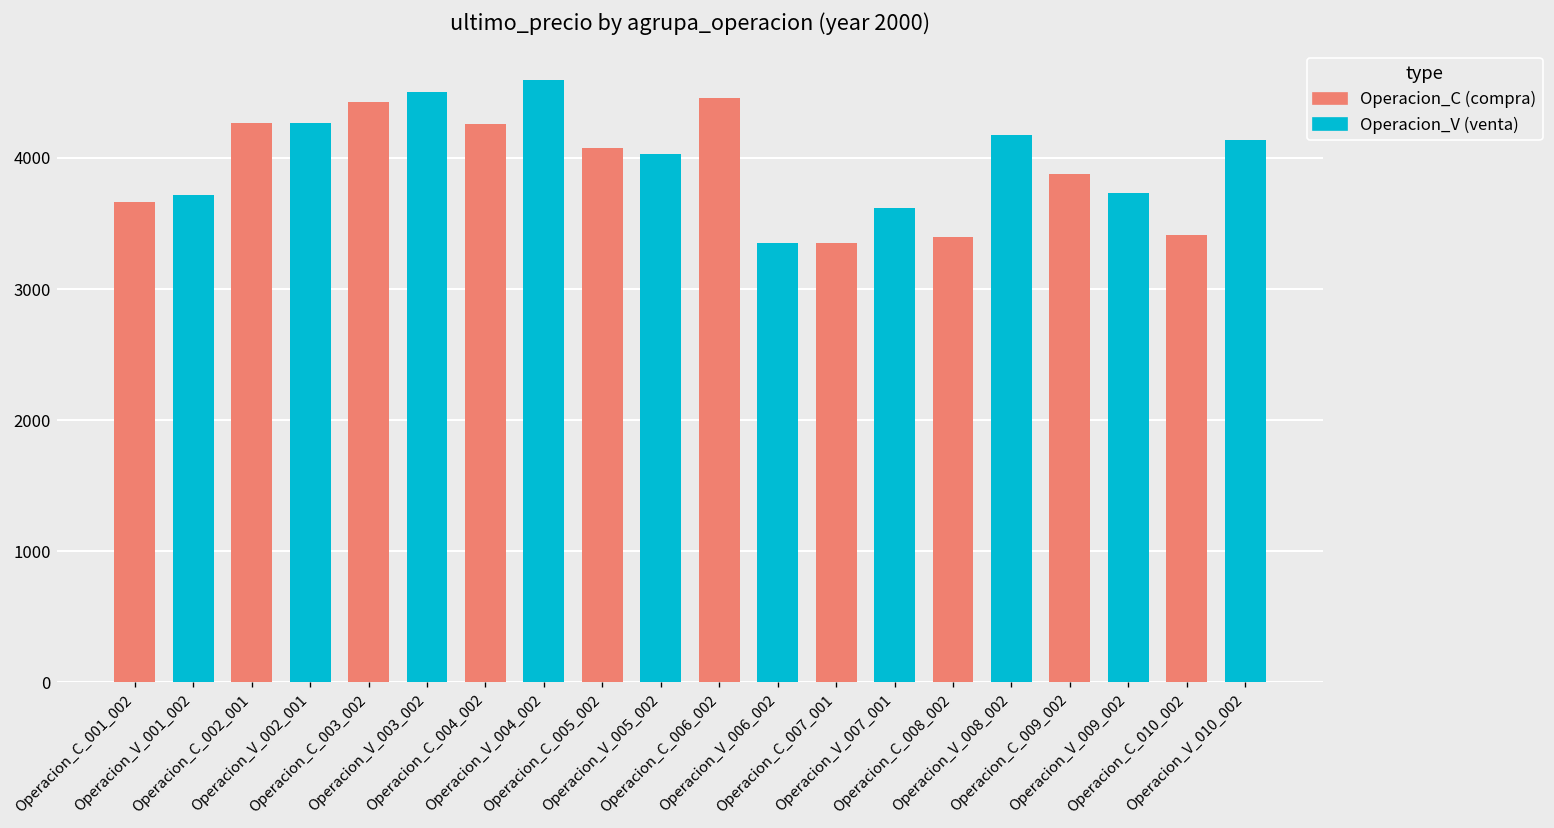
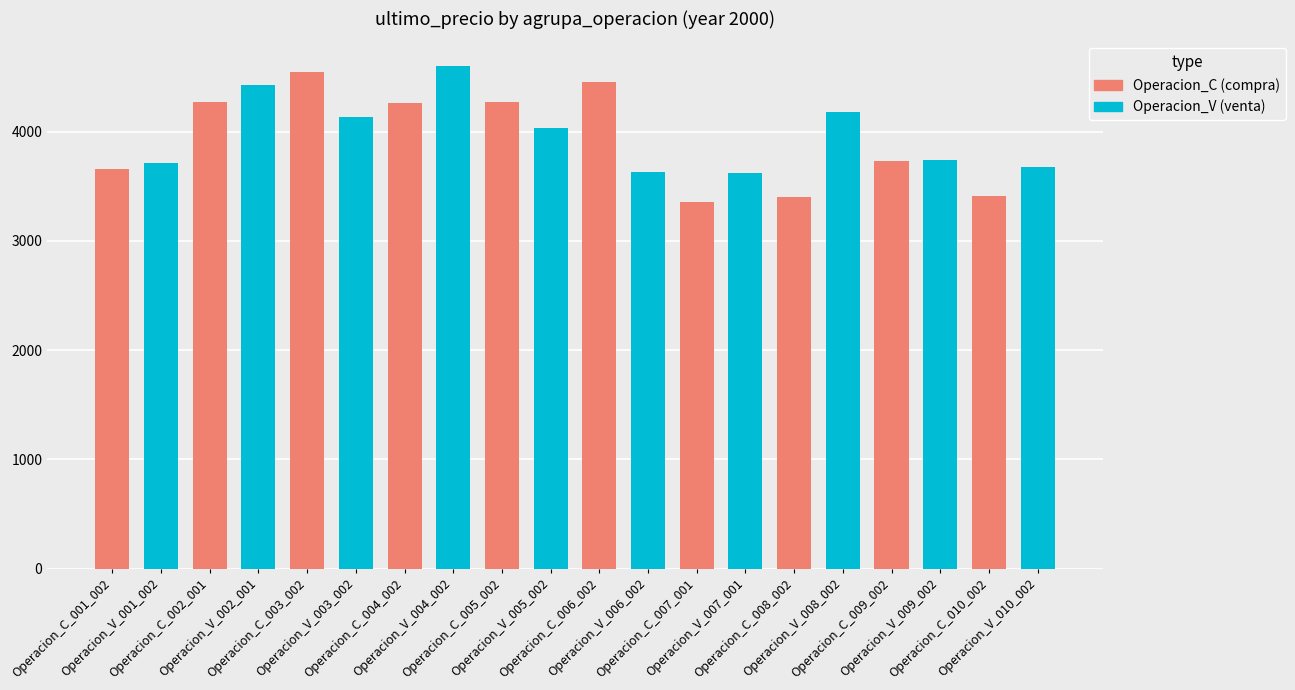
  {
    "Operacion_C_001_002": 3660,
    "Operacion_V_001_002": 3720,
    "Operacion_C_002_001": 4270,
-   "Operacion_V_002_001": 4270,
-   "Operacion_C_003_002": 4430,
-   "Operacion_V_003_002": 4500,
+   "Operacion_V_002_001": 4430,
+   "Operacion_C_003_002": 4550,
+   "Operacion_V_003_002": 4130,
    "Operacion_C_004_002": 4260,
    "Operacion_V_004_002": 4600,
-   "Operacion_C_005_002": 4080,
+   "Operacion_C_005_002": 4270,
    "Operacion_V_005_002": 4030,
    "Operacion_C_006_002": 4450,
-   "Operacion_V_006_002": 3350,
+   "Operacion_V_006_002": 3630,
    "Operacion_C_007_001": 3350,
    "Operacion_V_007_001": 3620,
    "Operacion_C_008_002": 3400,
    "Operacion_V_008_002": 4180,
-   "Operacion_C_009_002": 3880,
+   "Operacion_C_009_002": 3730,
    "Operacion_V_009_002": 3740,
    "Operacion_C_010_002": 3410,
-   "Operacion_V_010_002": 4140
+   "Operacion_V_010_002": 3680
  }
